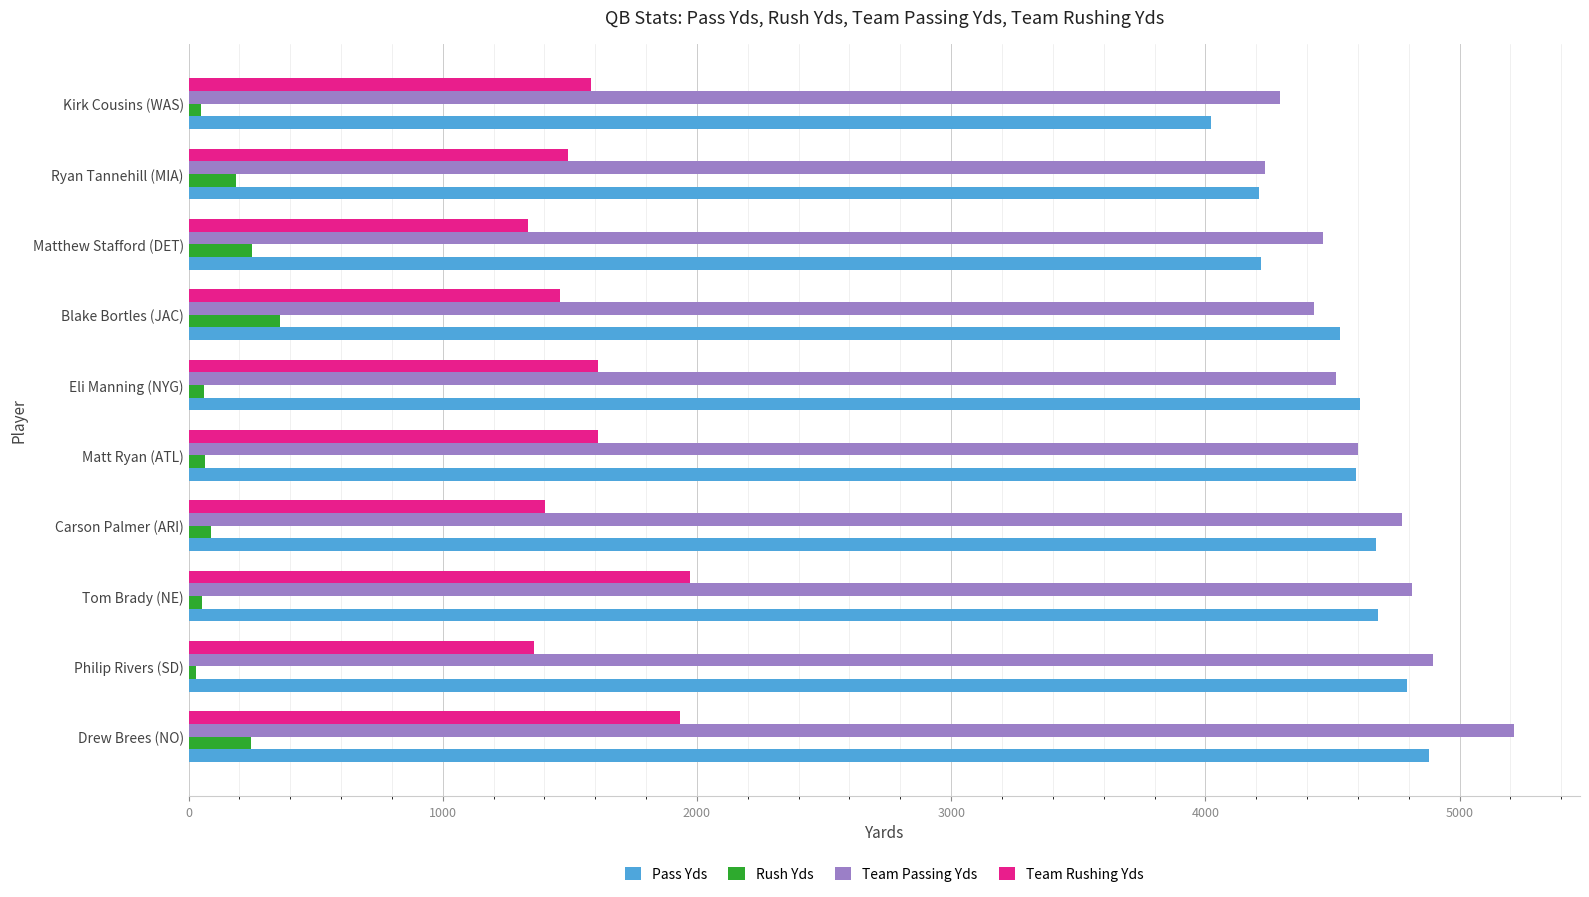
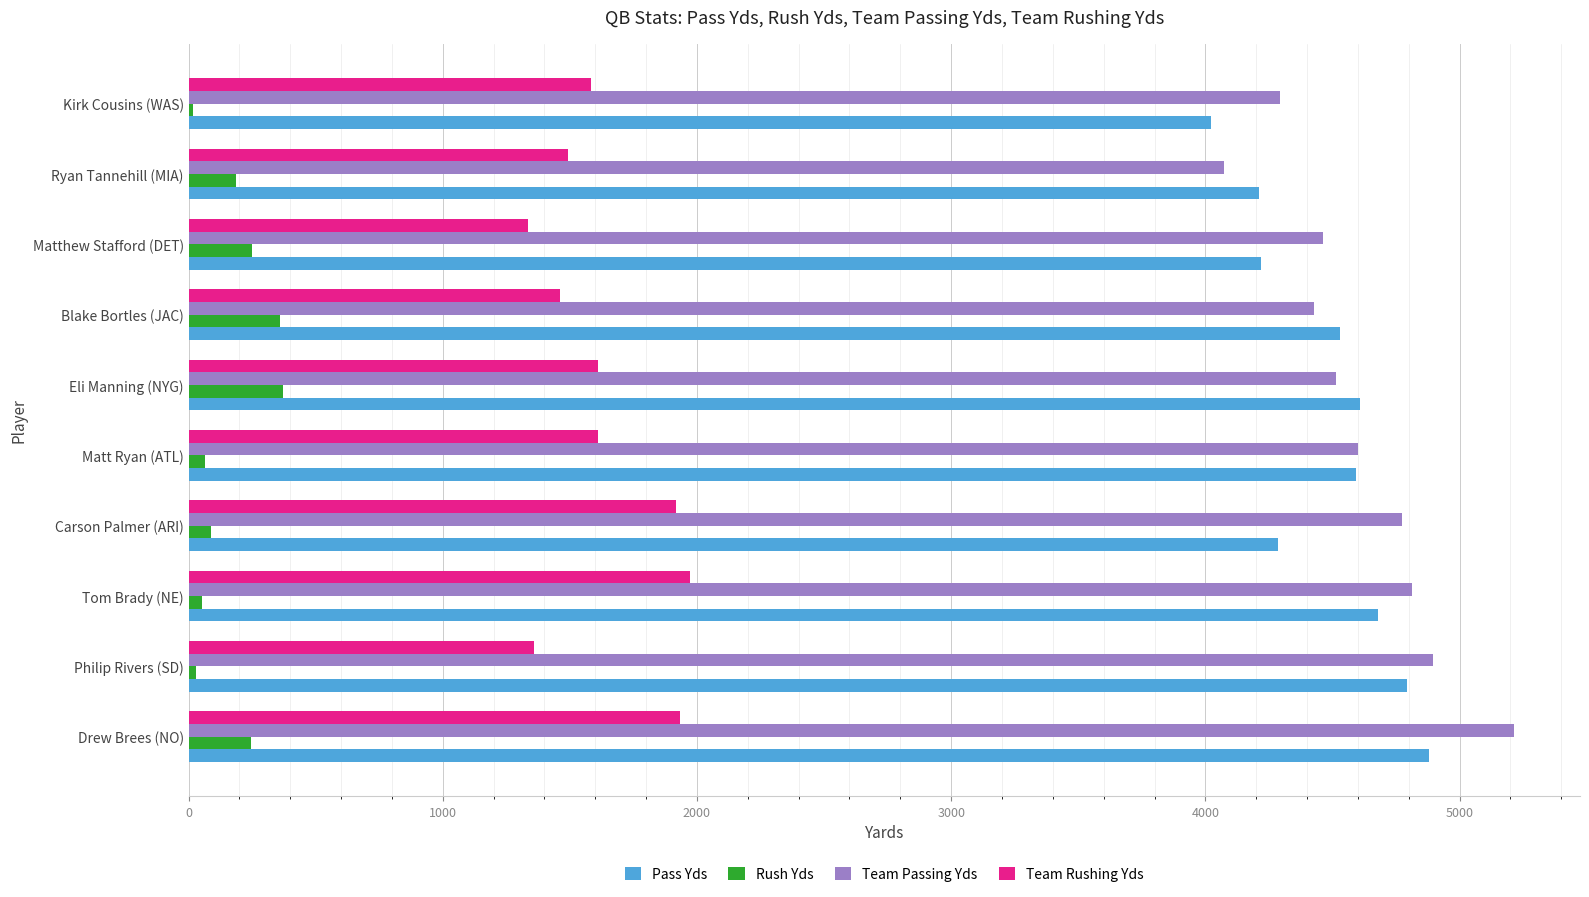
  {
    "Pass Yds": {
      "Kirk Cousins (WAS)": 4020,
      "Ryan Tannehill (MIA)": 4210,
      "Matthew Stafford (DET)": 4220,
      "Blake Bortles (JAC)": 4530,
      "Eli Manning (NYG)": 4610,
      "Matt Ryan (ATL)": 4590,
-     "Carson Palmer (ARI)": 4670,
+     "Carson Palmer (ARI)": 4280,
      "Tom Brady (NE)": 4680,
      "Philip Rivers (SD)": 4790,
      "Drew Brees (NO)": 4880
    },
    "Rush Yds": {
-     "Kirk Cousins (WAS)": 50,
+     "Kirk Cousins (WAS)": 20,
      "Ryan Tannehill (MIA)": 190,
      "Matthew Stafford (DET)": 250,
      "Blake Bortles (JAC)": 360,
-     "Eli Manning (NYG)": 60,
+     "Eli Manning (NYG)": 370,
      "Matt Ryan (ATL)": 60,
      "Carson Palmer (ARI)": 90,
      "Tom Brady (NE)": 50,
      "Philip Rivers (SD)": 30,
      "Drew Brees (NO)": 240
    },
    "Team Passing Yds": {
      "Kirk Cousins (WAS)": 4290,
-     "Ryan Tannehill (MIA)": 4230,
+     "Ryan Tannehill (MIA)": 4070,
      "Matthew Stafford (DET)": 4460,
      "Blake Bortles (JAC)": 4430,
      "Eli Manning (NYG)": 4520,
      "Matt Ryan (ATL)": 4600,
      "Carson Palmer (ARI)": 4780,
      "Tom Brady (NE)": 4810,
      "Philip Rivers (SD)": 4890,
      "Drew Brees (NO)": 5210
    },
    "Team Rushing Yds": {
      "Kirk Cousins (WAS)": 1580,
      "Ryan Tannehill (MIA)": 1490,
      "Matthew Stafford (DET)": 1340,
      "Blake Bortles (JAC)": 1460,
      "Eli Manning (NYG)": 1610,
      "Matt Ryan (ATL)": 1610,
-     "Carson Palmer (ARI)": 1400,
+     "Carson Palmer (ARI)": 1920,
      "Tom Brady (NE)": 1970,
      "Philip Rivers (SD)": 1360,
      "Drew Brees (NO)": 1930
    }
  }
